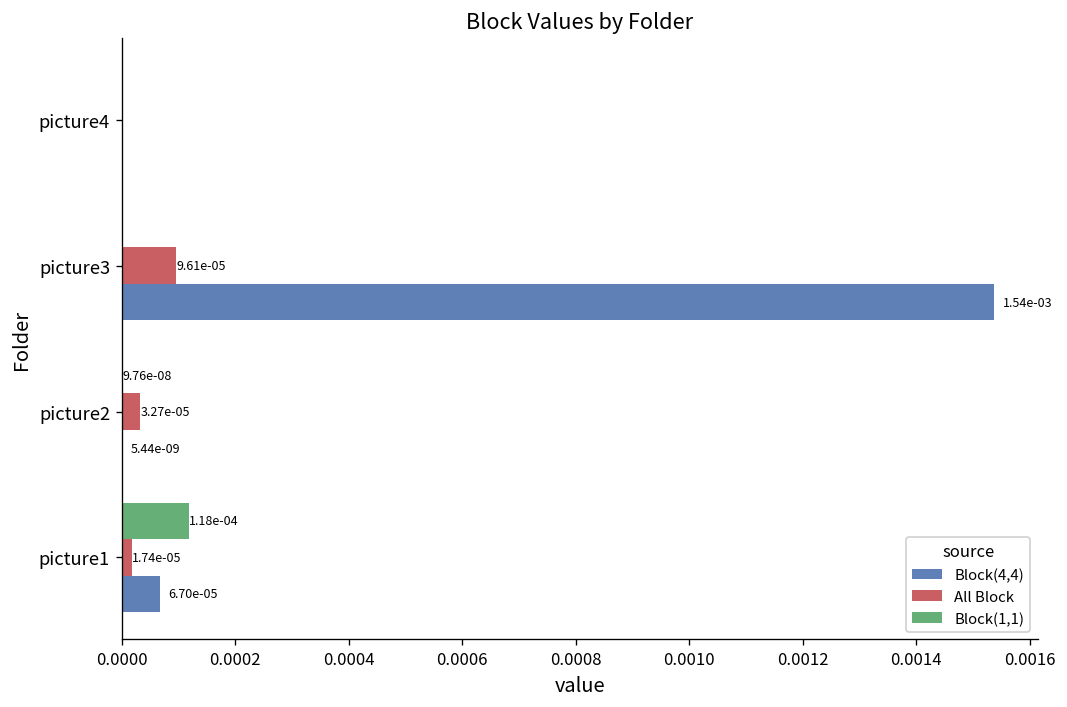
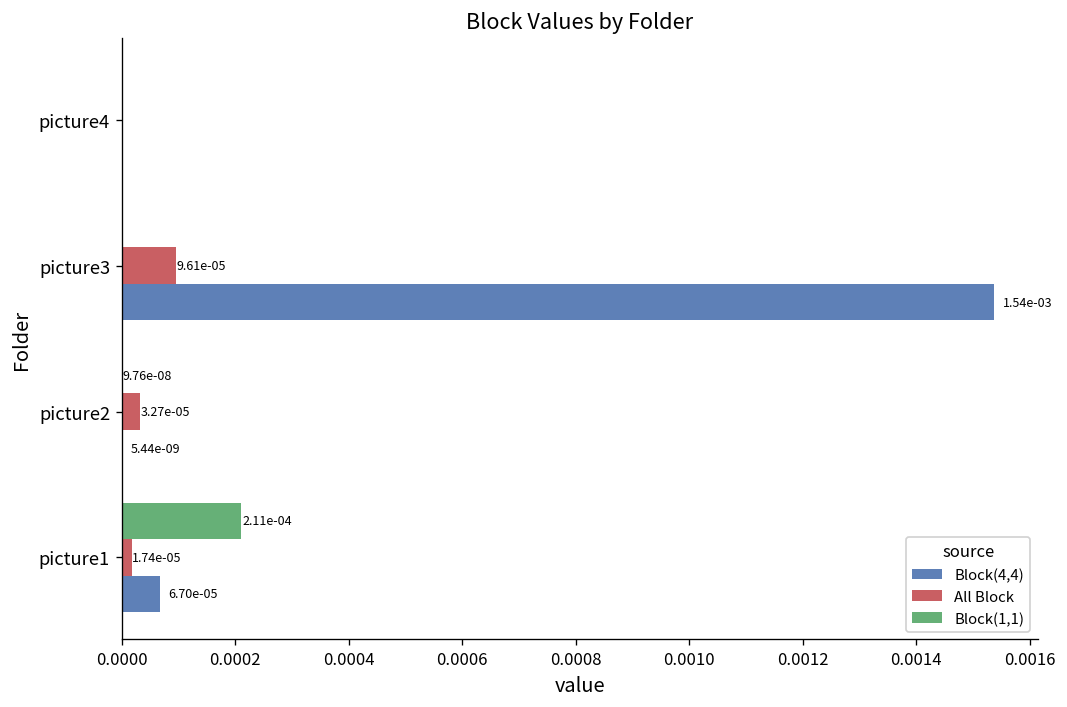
  {
    "Block(4,4)": {
      "picture3": "1.54e-03",
      "picture2": "5.44e-09",
      "picture1": "6.70e-05"
    },
    "All Block": {
      "picture3": "9.61e-05",
      "picture2": "3.27e-05",
      "picture1": "1.74e-05"
    },
    "Block(1,1)": {
      "picture2": "9.76e-08",
-     "picture1": "1.18e-04"
+     "picture1": "2.11e-04"
    }
  }
